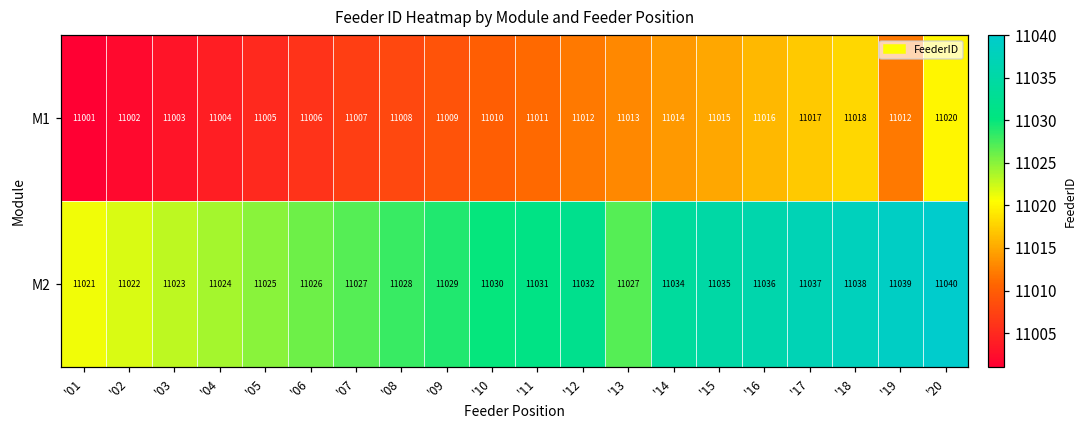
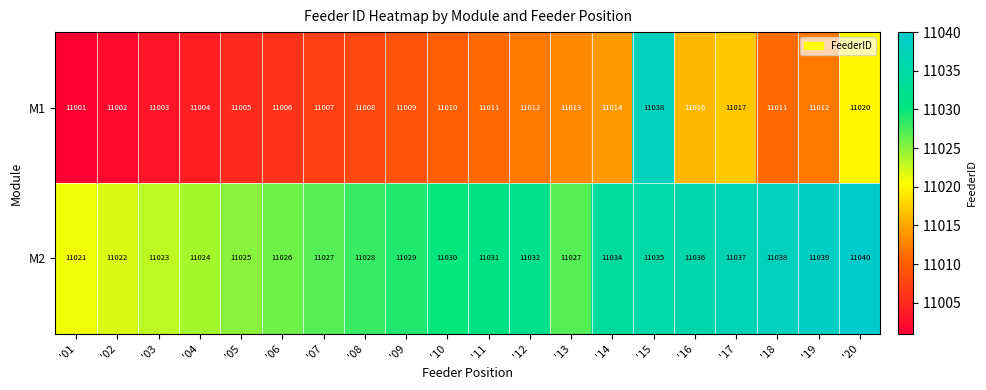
  {
    "M1": {
      "'01": 11001,
      "'02": 11002,
      "'03": 11003,
      "'04": 11004,
      "'05": 11005,
      "'06": 11006,
      "'07": 11007,
      "'08": 11008,
      "'09": 11009,
      "'10": 11010,
      "'11": 11011,
      "'12": 11012,
      "'13": 11013,
      "'14": 11014,
-     "'15": 11015,
+     "'15": 11038,
      "'16": 11016,
      "'17": 11017,
-     "'18": 11018,
+     "'18": 11011,
      "'19": 11012,
      "'20": 11020
    },
    "M2": {
      "'01": 11021,
      "'02": 11022,
      "'03": 11023,
      "'04": 11024,
      "'05": 11025,
      "'06": 11026,
      "'07": 11027,
      "'08": 11028,
      "'09": 11029,
      "'10": 11030,
      "'11": 11031,
      "'12": 11032,
      "'13": 11027,
      "'14": 11034,
      "'15": 11035,
      "'16": 11036,
      "'17": 11037,
      "'18": 11038,
      "'19": 11039,
      "'20": 11040
    }
  }
